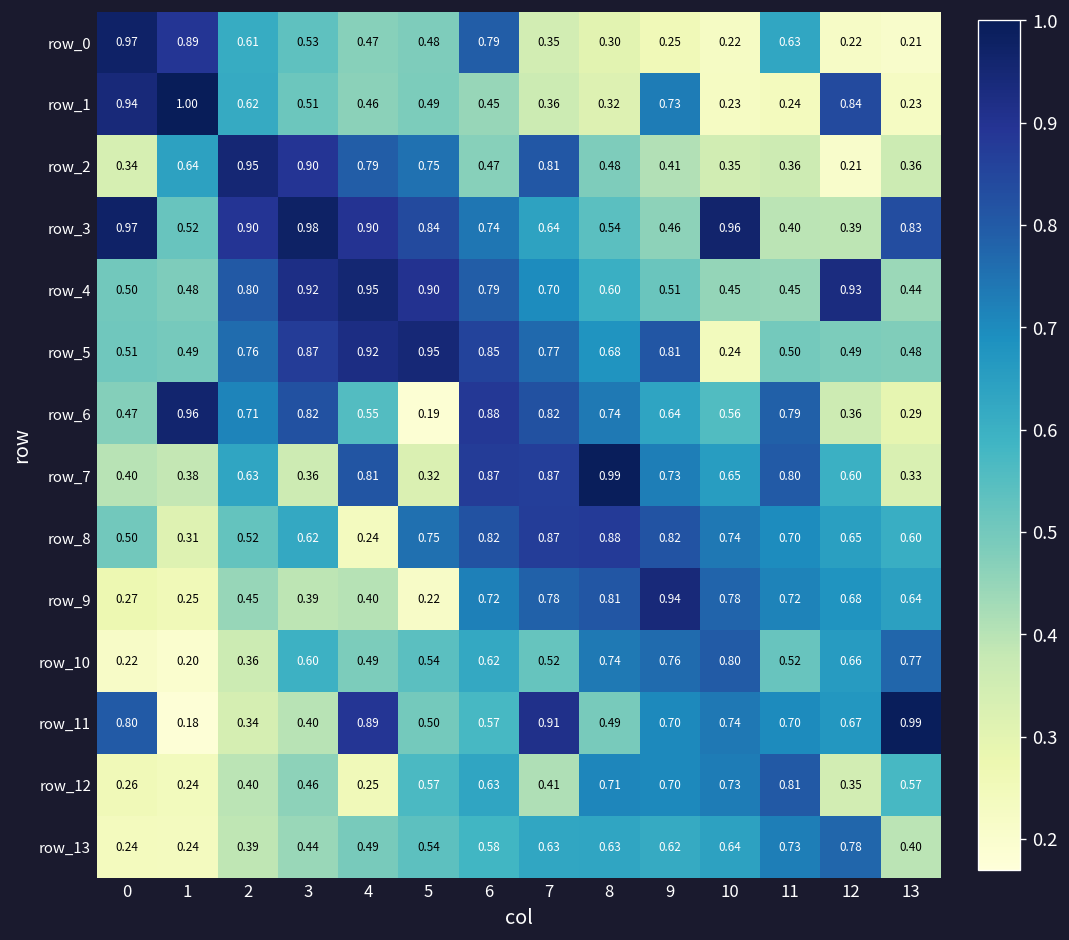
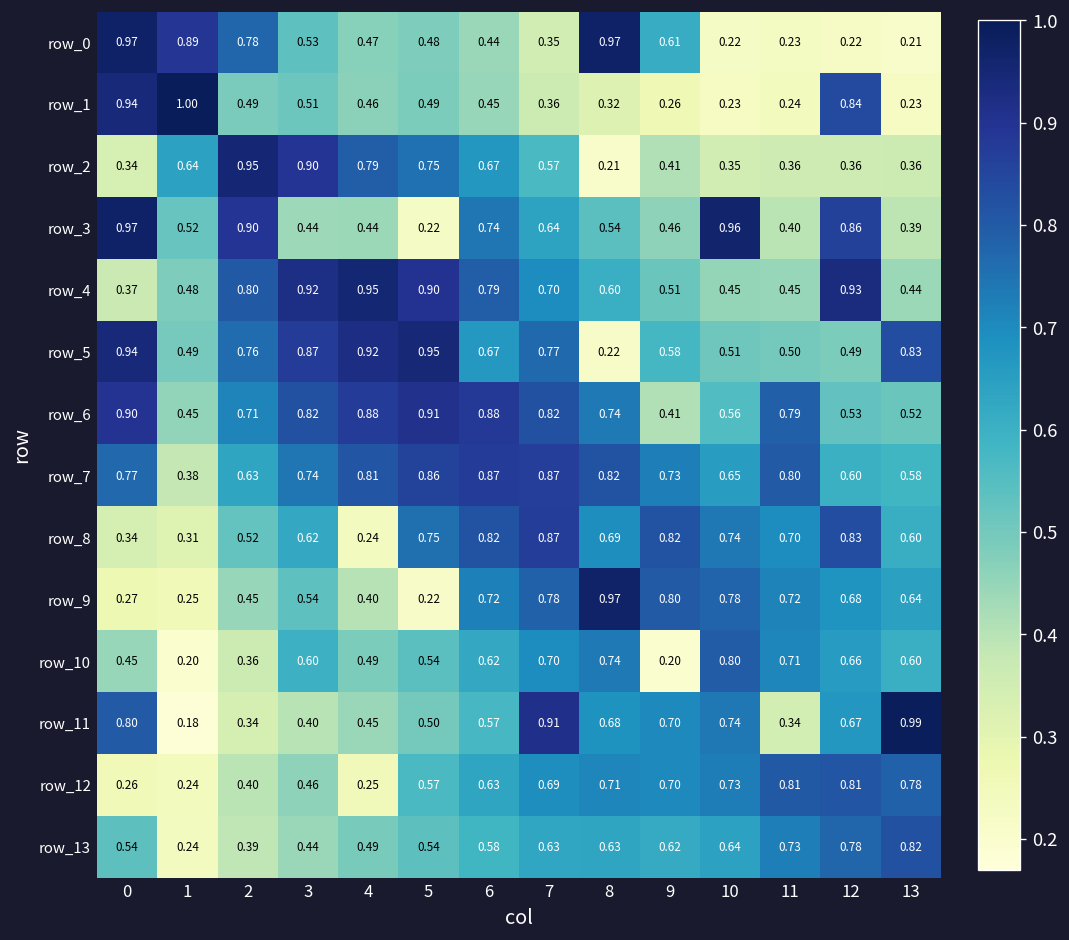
  {
    "row_0": {
      "0": 0.97,
      "1": 0.89,
-     "2": 0.61,
+     "2": 0.78,
      "3": 0.53,
      "4": 0.47,
      "5": 0.48,
-     "6": 0.79,
+     "6": 0.44,
      "7": 0.35,
-     "8": 0.30,
-     "9": 0.25,
+     "8": 0.97,
+     "9": 0.61,
      "10": 0.22,
-     "11": 0.63,
+     "11": 0.23,
      "12": 0.22,
      "13": 0.21
    },
    "row_1": {
      "0": 0.94,
      "1": 1.00,
-     "2": 0.62,
+     "2": 0.49,
      "3": 0.51,
      "4": 0.46,
      "5": 0.49,
      "6": 0.45,
      "7": 0.36,
      "8": 0.32,
-     "9": 0.73,
+     "9": 0.26,
      "10": 0.23,
      "11": 0.24,
      "12": 0.84,
      "13": 0.23
    },
    "row_2": {
      "0": 0.34,
      "1": 0.64,
      "2": 0.95,
      "3": 0.90,
      "4": 0.79,
      "5": 0.75,
-     "6": 0.47,
-     "7": 0.81,
-     "8": 0.48,
+     "6": 0.67,
+     "7": 0.57,
+     "8": 0.21,
      "9": 0.41,
      "10": 0.35,
      "11": 0.36,
-     "12": 0.21,
+     "12": 0.36,
      "13": 0.36
    },
    "row_3": {
      "0": 0.97,
      "1": 0.52,
      "2": 0.90,
-     "3": 0.98,
-     "4": 0.90,
-     "5": 0.84,
+     "3": 0.44,
+     "4": 0.44,
+     "5": 0.22,
      "6": 0.74,
      "7": 0.64,
      "8": 0.54,
      "9": 0.46,
      "10": 0.96,
      "11": 0.40,
-     "12": 0.39,
-     "13": 0.83
+     "12": 0.86,
+     "13": 0.39
    },
    "row_4": {
-     "0": 0.50,
+     "0": 0.37,
      "1": 0.48,
      "2": 0.80,
      "3": 0.92,
      "4": 0.95,
      "5": 0.90,
      "6": 0.79,
      "7": 0.70,
      "8": 0.60,
      "9": 0.51,
      "10": 0.45,
      "11": 0.45,
      "12": 0.93,
      "13": 0.44
    },
    "row_5": {
-     "0": 0.51,
+     "0": 0.94,
      "1": 0.49,
      "2": 0.76,
      "3": 0.87,
      "4": 0.92,
      "5": 0.95,
-     "6": 0.85,
+     "6": 0.67,
      "7": 0.77,
-     "8": 0.68,
-     "9": 0.81,
-     "10": 0.24,
+     "8": 0.22,
+     "9": 0.58,
+     "10": 0.51,
      "11": 0.50,
      "12": 0.49,
-     "13": 0.48
+     "13": 0.83
    },
    "row_6": {
-     "0": 0.47,
-     "1": 0.96,
+     "0": 0.90,
+     "1": 0.45,
      "2": 0.71,
      "3": 0.82,
-     "4": 0.55,
-     "5": 0.19,
+     "4": 0.88,
+     "5": 0.91,
      "6": 0.88,
      "7": 0.82,
      "8": 0.74,
-     "9": 0.64,
+     "9": 0.41,
      "10": 0.56,
      "11": 0.79,
-     "12": 0.36,
-     "13": 0.29
+     "12": 0.53,
+     "13": 0.52
    },
    "row_7": {
-     "0": 0.40,
+     "0": 0.77,
      "1": 0.38,
      "2": 0.63,
-     "3": 0.36,
+     "3": 0.74,
      "4": 0.81,
-     "5": 0.32,
+     "5": 0.86,
      "6": 0.87,
      "7": 0.87,
-     "8": 0.99,
+     "8": 0.82,
      "9": 0.73,
      "10": 0.65,
      "11": 0.80,
      "12": 0.60,
-     "13": 0.33
+     "13": 0.58
    },
    "row_8": {
-     "0": 0.50,
+     "0": 0.34,
      "1": 0.31,
      "2": 0.52,
      "3": 0.62,
      "4": 0.24,
      "5": 0.75,
      "6": 0.82,
      "7": 0.87,
-     "8": 0.88,
+     "8": 0.69,
      "9": 0.82,
      "10": 0.74,
      "11": 0.70,
-     "12": 0.65,
+     "12": 0.83,
      "13": 0.60
    },
    "row_9": {
      "0": 0.27,
      "1": 0.25,
      "2": 0.45,
-     "3": 0.39,
+     "3": 0.54,
      "4": 0.40,
      "5": 0.22,
      "6": 0.72,
      "7": 0.78,
-     "8": 0.81,
-     "9": 0.94,
+     "8": 0.97,
+     "9": 0.80,
      "10": 0.78,
      "11": 0.72,
      "12": 0.68,
      "13": 0.64
    },
    "row_10": {
-     "0": 0.22,
+     "0": 0.45,
      "1": 0.20,
      "2": 0.36,
      "3": 0.60,
      "4": 0.49,
      "5": 0.54,
      "6": 0.62,
-     "7": 0.52,
+     "7": 0.70,
      "8": 0.74,
-     "9": 0.76,
+     "9": 0.20,
      "10": 0.80,
-     "11": 0.52,
+     "11": 0.71,
      "12": 0.66,
-     "13": 0.77
+     "13": 0.60
    },
    "row_11": {
      "0": 0.80,
      "1": 0.18,
      "2": 0.34,
      "3": 0.40,
-     "4": 0.89,
+     "4": 0.45,
      "5": 0.50,
      "6": 0.57,
      "7": 0.91,
-     "8": 0.49,
+     "8": 0.68,
      "9": 0.70,
      "10": 0.74,
-     "11": 0.70,
+     "11": 0.34,
      "12": 0.67,
      "13": 0.99
    },
    "row_12": {
      "0": 0.26,
      "1": 0.24,
      "2": 0.40,
      "3": 0.46,
      "4": 0.25,
      "5": 0.57,
      "6": 0.63,
-     "7": 0.41,
+     "7": 0.69,
      "8": 0.71,
      "9": 0.70,
      "10": 0.73,
      "11": 0.81,
-     "12": 0.35,
-     "13": 0.57
+     "12": 0.81,
+     "13": 0.78
    },
    "row_13": {
-     "0": 0.24,
+     "0": 0.54,
      "1": 0.24,
      "2": 0.39,
      "3": 0.44,
      "4": 0.49,
      "5": 0.54,
      "6": 0.58,
      "7": 0.63,
      "8": 0.63,
      "9": 0.62,
      "10": 0.64,
      "11": 0.73,
      "12": 0.78,
-     "13": 0.40
+     "13": 0.82
    }
  }
